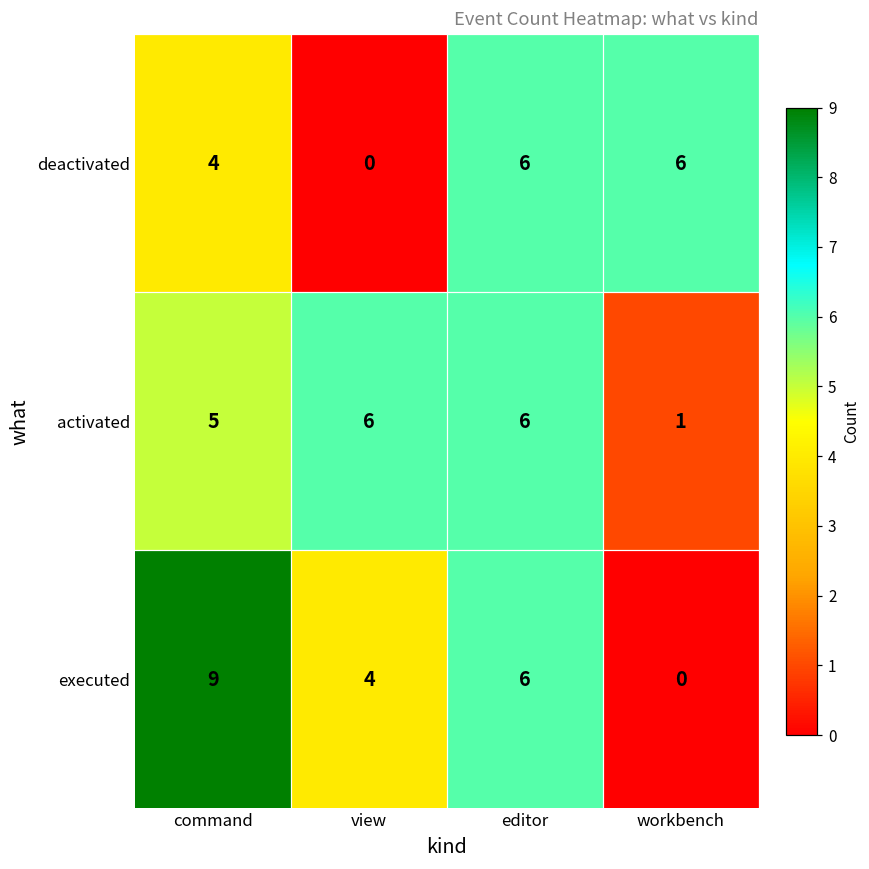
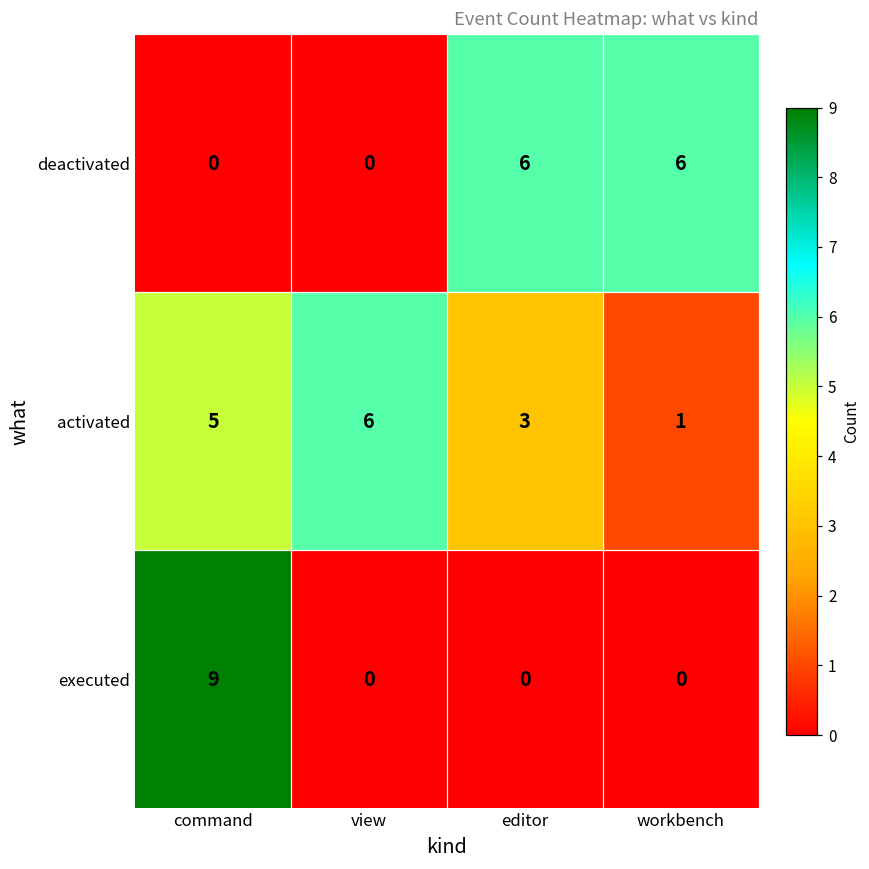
  {
    "deactivated": {
-     "command": 4,
+     "command": 0,
      "view": 0,
      "editor": 6,
      "workbench": 6
    },
    "activated": {
      "command": 5,
      "view": 6,
-     "editor": 6,
+     "editor": 3,
      "workbench": 1
    },
    "executed": {
      "command": 9,
-     "view": 4,
-     "editor": 6,
+     "view": 0,
+     "editor": 0,
      "workbench": 0
    }
  }
